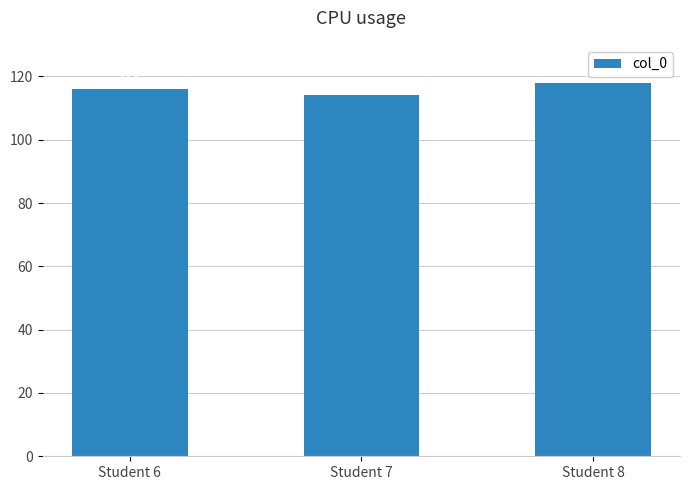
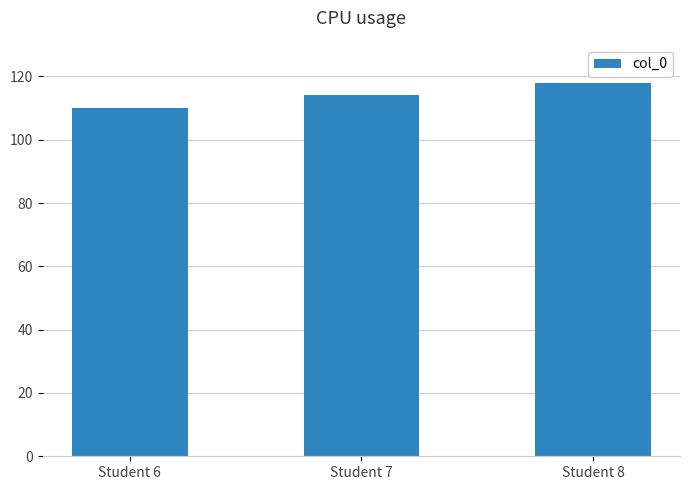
  {
-   "Student 6": 116,
+   "Student 6": 110,
    "Student 7": 114,
    "Student 8": 118
  }
